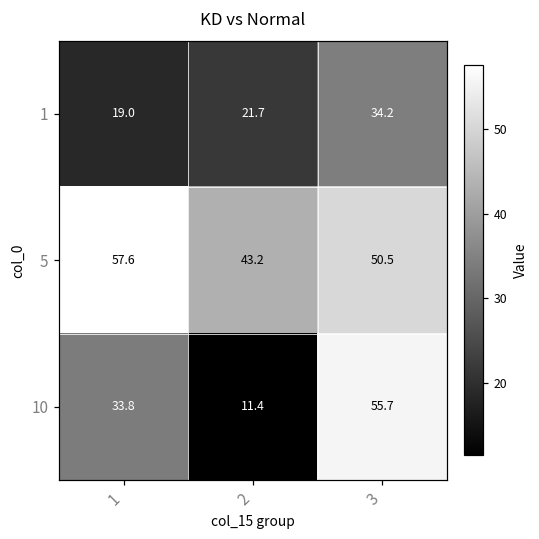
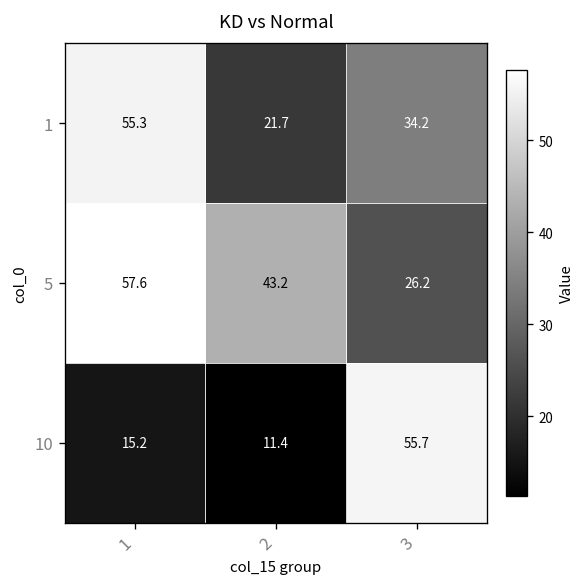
  {
    "1": {
-     "1": 19.0,
+     "1": 55.3,
      "2": 21.7,
      "3": 34.2
    },
    "5": {
      "1": 57.6,
      "2": 43.2,
-     "3": 50.5
+     "3": 26.2
    },
    "10": {
-     "1": 33.8,
+     "1": 15.2,
      "2": 11.4,
      "3": 55.7
    }
  }
